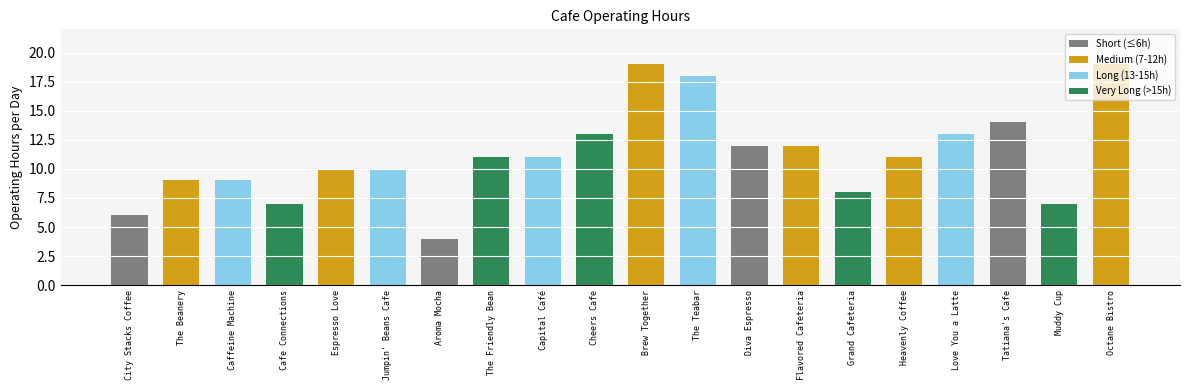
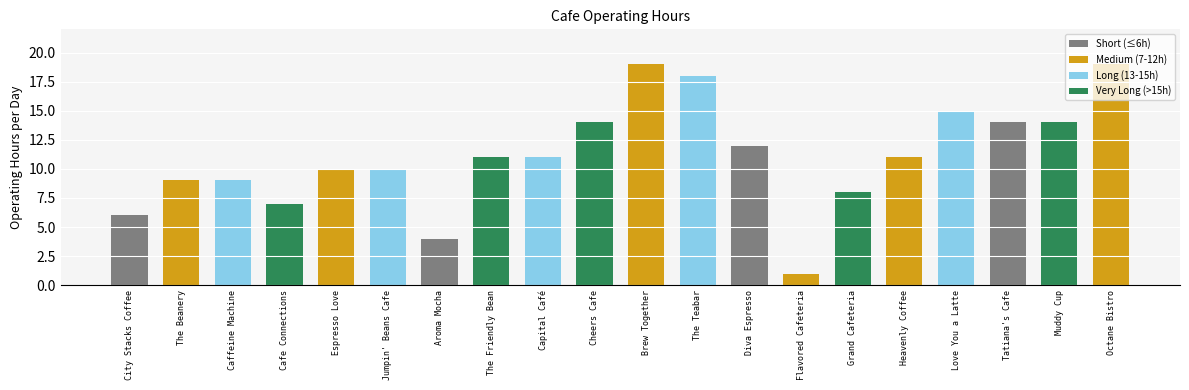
  {
    "City Stacks Coffee": 6,
    "The Beanery": 9,
    "Caffeine Machine": 9,
    "Cafe Connections": 7,
    "Espresso Love": 10,
    "Jumpin' Beans Cafe": 10,
    "Aroma Mocha": 4,
    "The Friendly Bean": 11,
    "Capital Café": 11,
-   "Cheers Cafe": 13,
+   "Cheers Cafe": 14,
    "Brew Together": 19,
    "The Teabar": 18,
    "Diva Espresso": 12,
-   "Flavored Cafeteria": 12,
+   "Flavored Cafeteria": 1,
    "Grand Cafeteria": 8,
    "Heavenly Coffee": 11,
-   "Love You a Latte": 13,
+   "Love You a Latte": 15,
    "Tatiana's Cafe": 14,
-   "Muddy Cup": 7
+   "Muddy Cup": 14
  }
